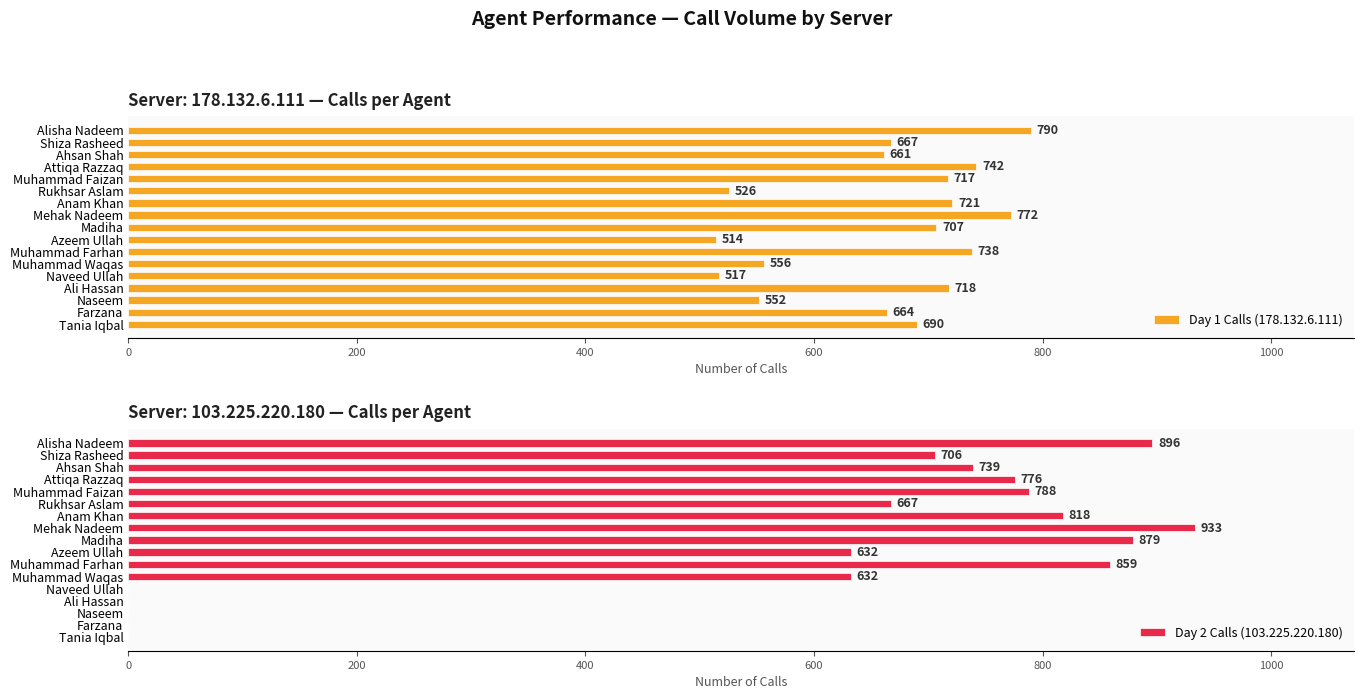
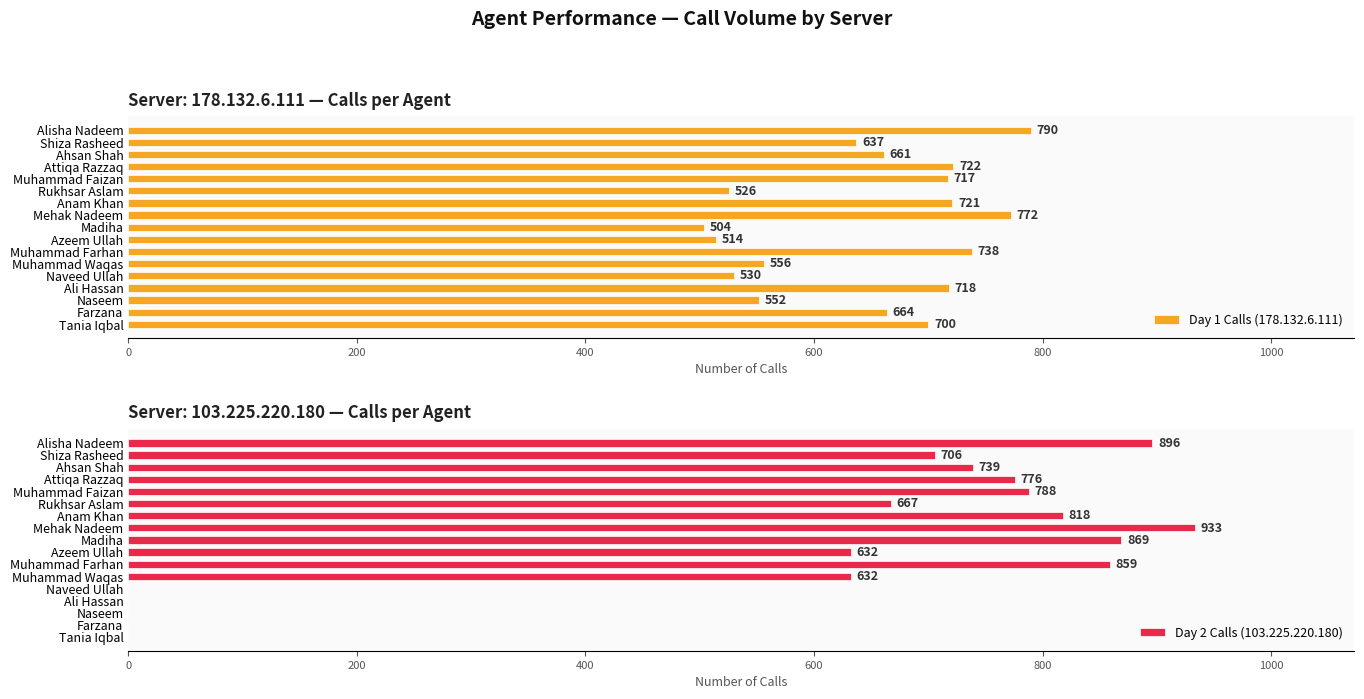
  {
    "Server: 178.132.6.111 — Calls per Agent": {
      "Alisha Nadeem": 790,
-     "Shiza Rasheed": 667,
+     "Shiza Rasheed": 637,
      "Ahsan Shah": 661,
-     "Attiqa Razzaq": 742,
+     "Attiqa Razzaq": 722,
      "Muhammad Faizan": 717,
      "Rukhsar Aslam": 526,
      "Anam Khan": 721,
      "Mehak Nadeem": 772,
-     "Madiha": 707,
+     "Madiha": 504,
      "Azeem Ullah": 514,
      "Muhammad Farhan": 738,
      "Muhammad Waqas": 556,
-     "Naveed Ullah": 517,
+     "Naveed Ullah": 530,
      "Ali Hassan": 718,
      "Naseem": 552,
      "Farzana": 664,
-     "Tania Iqbal": 690
+     "Tania Iqbal": 700
    },
    "Server: 103.225.220.180 — Calls per Agent": {
      "Alisha Nadeem": 896,
      "Shiza Rasheed": 706,
      "Ahsan Shah": 739,
      "Attiqa Razzaq": 776,
      "Muhammad Faizan": 788,
      "Rukhsar Aslam": 667,
      "Anam Khan": 818,
      "Mehak Nadeem": 933,
-     "Madiha": 879,
+     "Madiha": 869,
      "Azeem Ullah": 632,
      "Muhammad Farhan": 859,
      "Muhammad Waqas": 632
    }
  }
